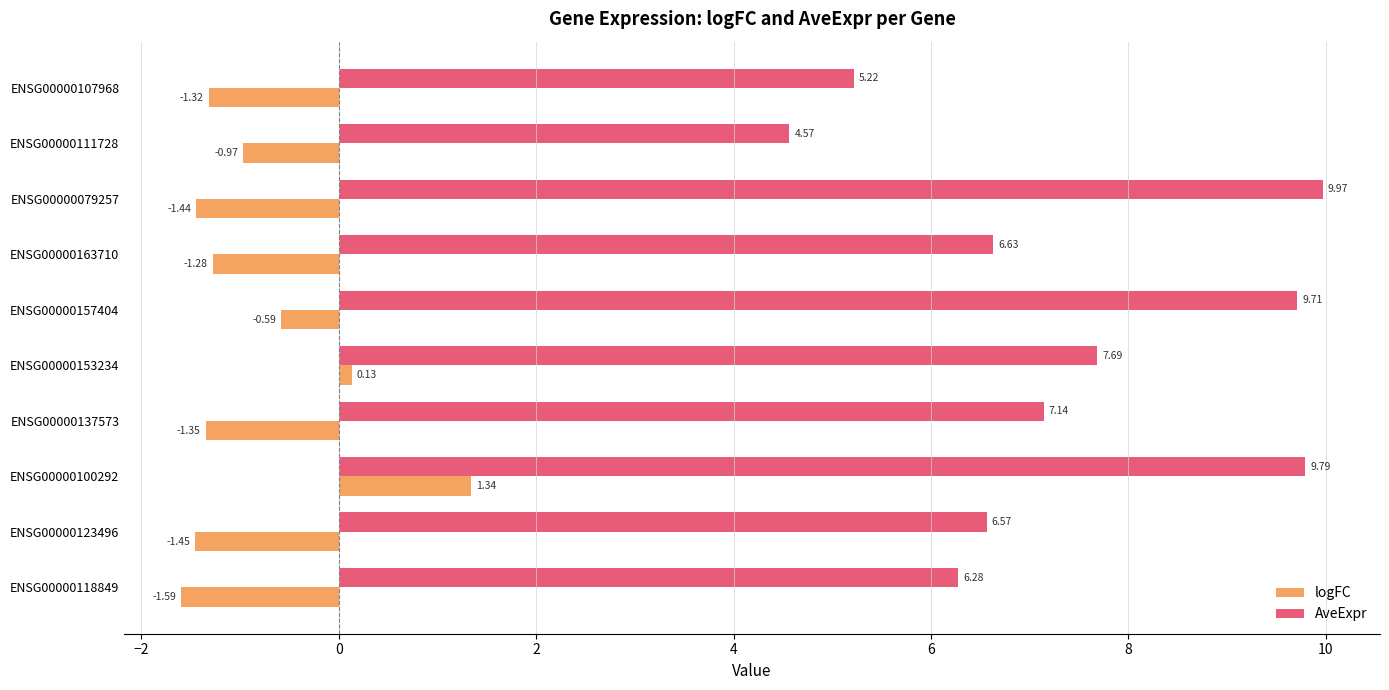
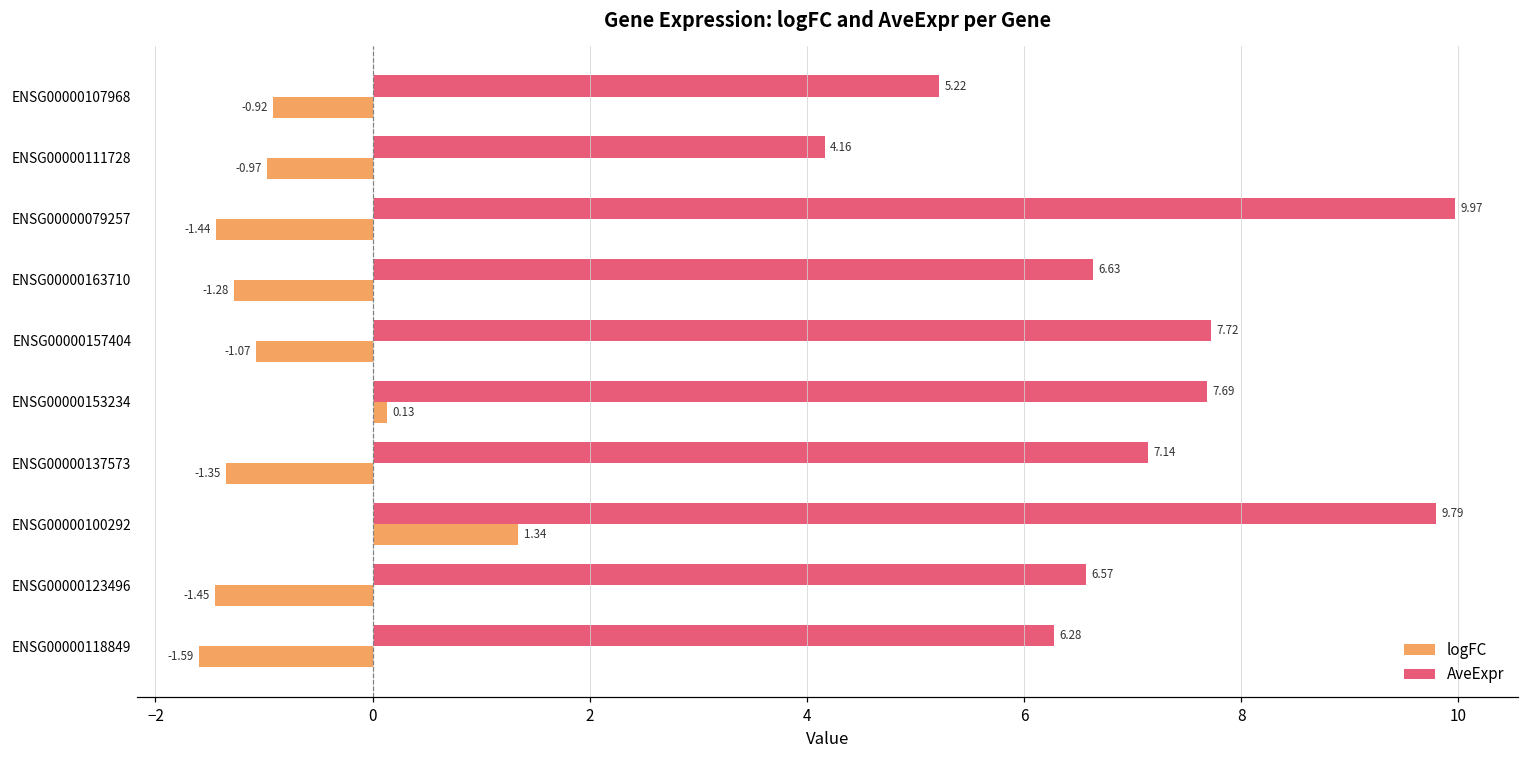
  {
    "logFC": {
-     "ENSG00000107968": -1.32,
+     "ENSG00000107968": -0.92,
      "ENSG00000111728": -0.97,
      "ENSG00000079257": -1.44,
      "ENSG00000163710": -1.28,
-     "ENSG00000157404": -0.59,
+     "ENSG00000157404": -1.07,
      "ENSG00000153234": 0.13,
      "ENSG00000137573": -1.35,
      "ENSG00000100292": 1.34,
      "ENSG00000123496": -1.45,
      "ENSG00000118849": -1.59
    },
    "AveExpr": {
      "ENSG00000107968": 5.22,
-     "ENSG00000111728": 4.57,
+     "ENSG00000111728": 4.16,
      "ENSG00000079257": 9.97,
      "ENSG00000163710": 6.63,
-     "ENSG00000157404": 9.71,
+     "ENSG00000157404": 7.72,
      "ENSG00000153234": 7.69,
      "ENSG00000137573": 7.14,
      "ENSG00000100292": 9.79,
      "ENSG00000123496": 6.57,
      "ENSG00000118849": 6.28
    }
  }
